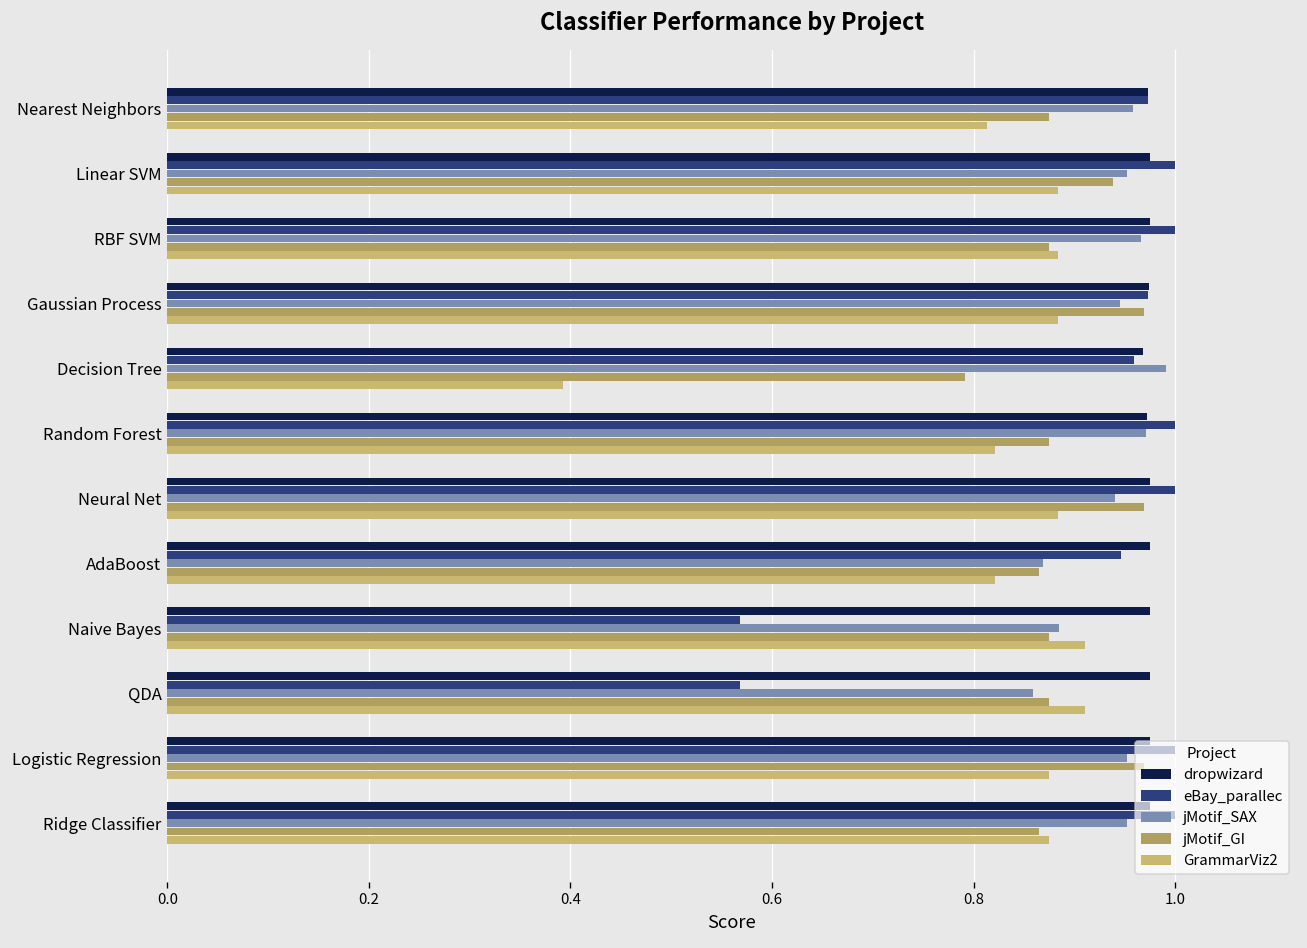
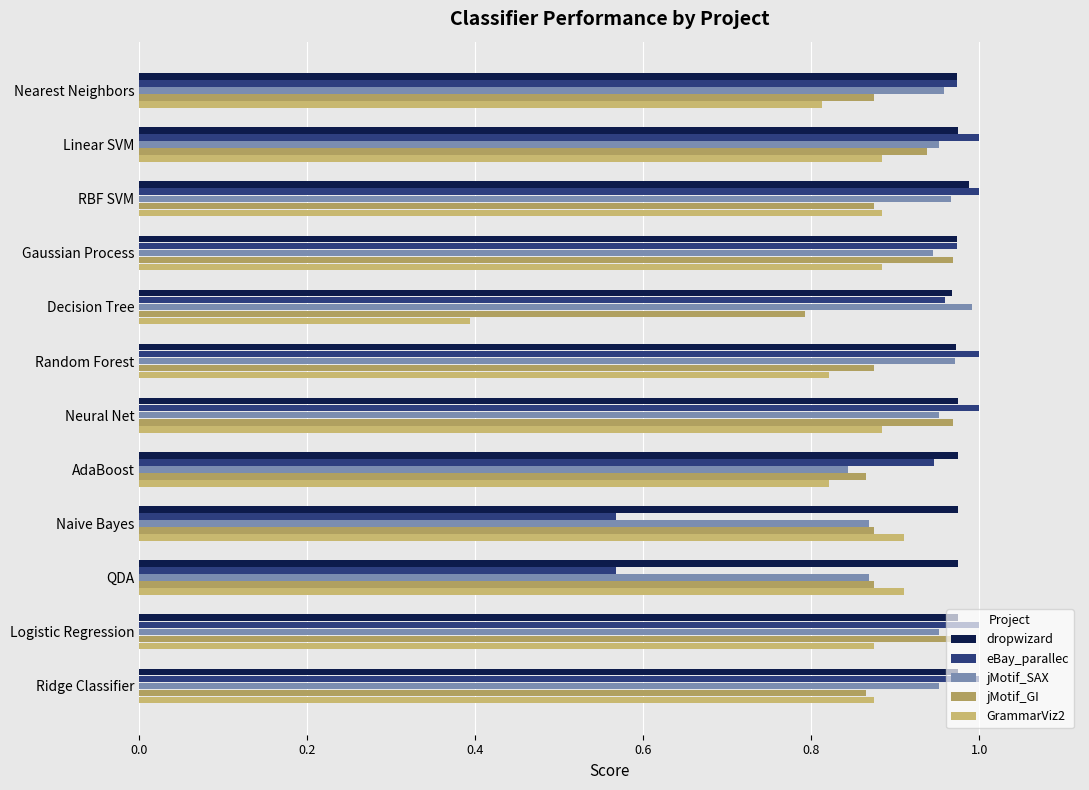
  {
    "dropwizard": {
      "Nearest Neighbors": 0.97,
      "Linear SVM": 0.98,
-     "RBF SVM": 0.98,
+     "RBF SVM": 0.99,
      "Gaussian Process": 0.97,
      "Decision Tree": 0.97,
      "Random Forest": 0.97,
      "Neural Net": 0.98,
      "AdaBoost": 0.98,
      "Naive Bayes": 0.98,
      "QDA": 0.98
    },
    "eBay_parallec": {
      "Nearest Neighbors": 0.97,
      "Linear SVM": 1.00,
      "RBF SVM": 1.00,
      "Gaussian Process": 0.97,
      "Decision Tree": 0.96,
      "Random Forest": 1.00,
      "Neural Net": 1.00,
      "AdaBoost": 0.95,
      "Naive Bayes": 0.57,
      "QDA": 0.57
    },
    "jMotif_SAX": {
      "Nearest Neighbors": 0.96,
      "Linear SVM": 0.95,
      "RBF SVM": 0.97,
      "Gaussian Process": 0.95,
      "Decision Tree": 0.99,
      "Random Forest": 0.97,
-     "Neural Net": 0.94,
-     "AdaBoost": 0.87,
-     "Naive Bayes": 0.89,
-     "QDA": 0.86,
+     "Neural Net": 0.95,
+     "AdaBoost": 0.84,
+     "Naive Bayes": 0.87,
+     "QDA": 0.87,
      "Logistic Regression": 0.95,
      "Ridge Classifier": 0.95
    }
  }
